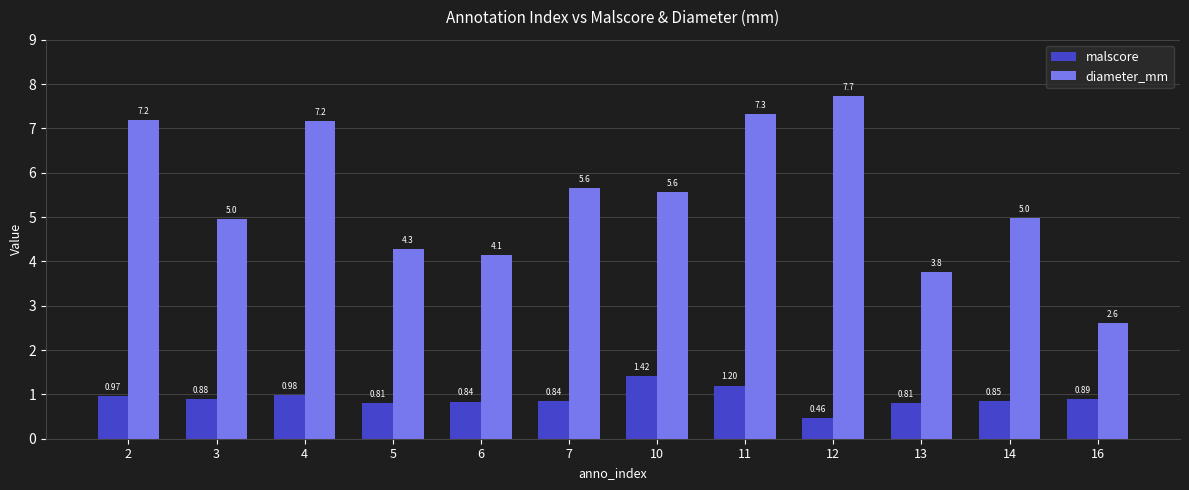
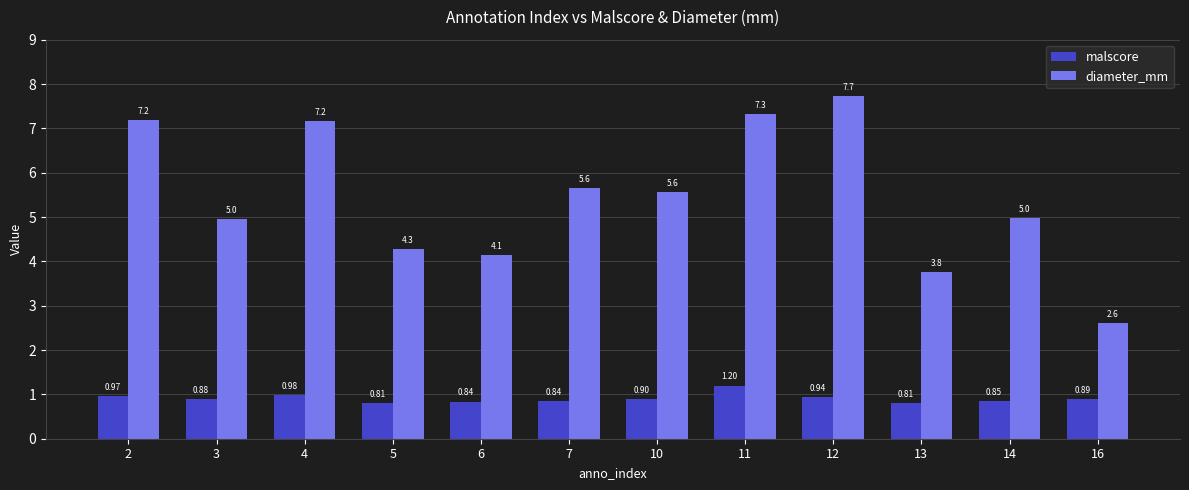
  {
    "malscore": {
      "2": 0.97,
      "3": 0.88,
      "4": 0.98,
      "5": 0.81,
      "6": 0.84,
      "7": 0.84,
-     "10": 1.42,
+     "10": 0.90,
      "11": 1.20,
-     "12": 0.46,
+     "12": 0.94,
      "13": 0.81,
      "14": 0.85,
      "16": 0.89
    },
    "diameter_mm": {
      "2": 7.2,
      "3": 5.0,
      "4": 7.2,
      "5": 4.3,
      "6": 4.1,
      "7": 5.6,
      "10": 5.6,
      "11": 7.3,
      "12": 7.7,
      "13": 3.8,
      "14": 5.0,
      "16": 2.6
    }
  }
